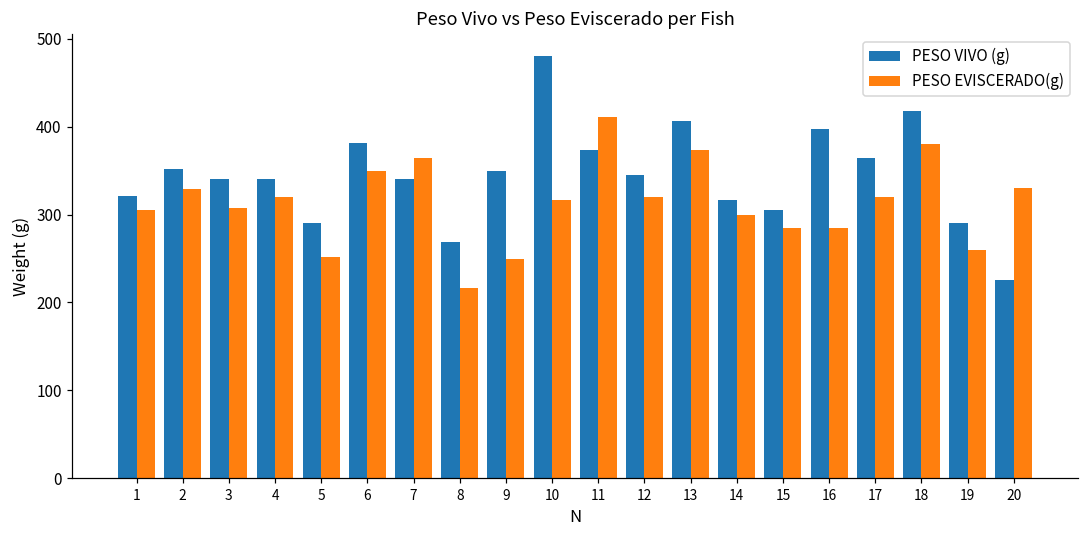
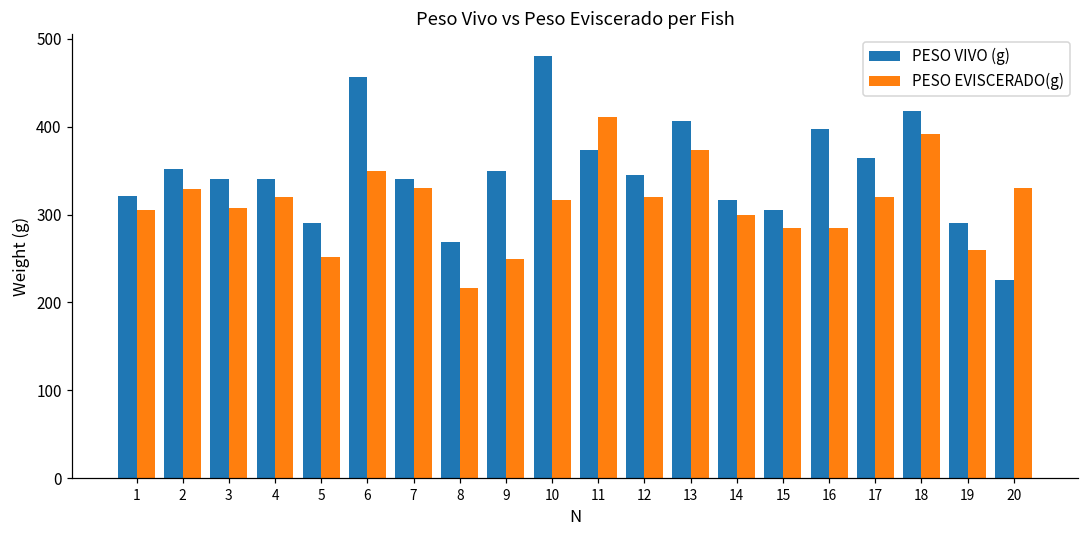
  {
    "PESO VIVO (g)": {
      "1": 320,
      "2": 350,
      "3": 340,
      "4": 340,
      "5": 290,
-     "6": 380,
+     "6": 460,
      "7": 340,
      "8": 270,
      "9": 350,
      "10": 480,
      "11": 370,
      "12": 350,
      "13": 410,
      "14": 320,
      "15": 310,
      "16": 400,
      "17": 360,
      "18": 420,
      "19": 290,
      "20": 230
    },
    "PESO EVISCERADO(g)": {
      "1": 310,
      "2": 330,
      "3": 310,
      "4": 320,
      "5": 250,
      "6": 350,
-     "7": 360,
+     "7": 330,
      "8": 220,
      "9": 250,
      "10": 320,
      "11": 410,
      "12": 320,
      "13": 370,
      "14": 300,
      "15": 290,
      "16": 290,
      "17": 320,
-     "18": 380,
+     "18": 390,
      "19": 260,
      "20": 330
    }
  }
